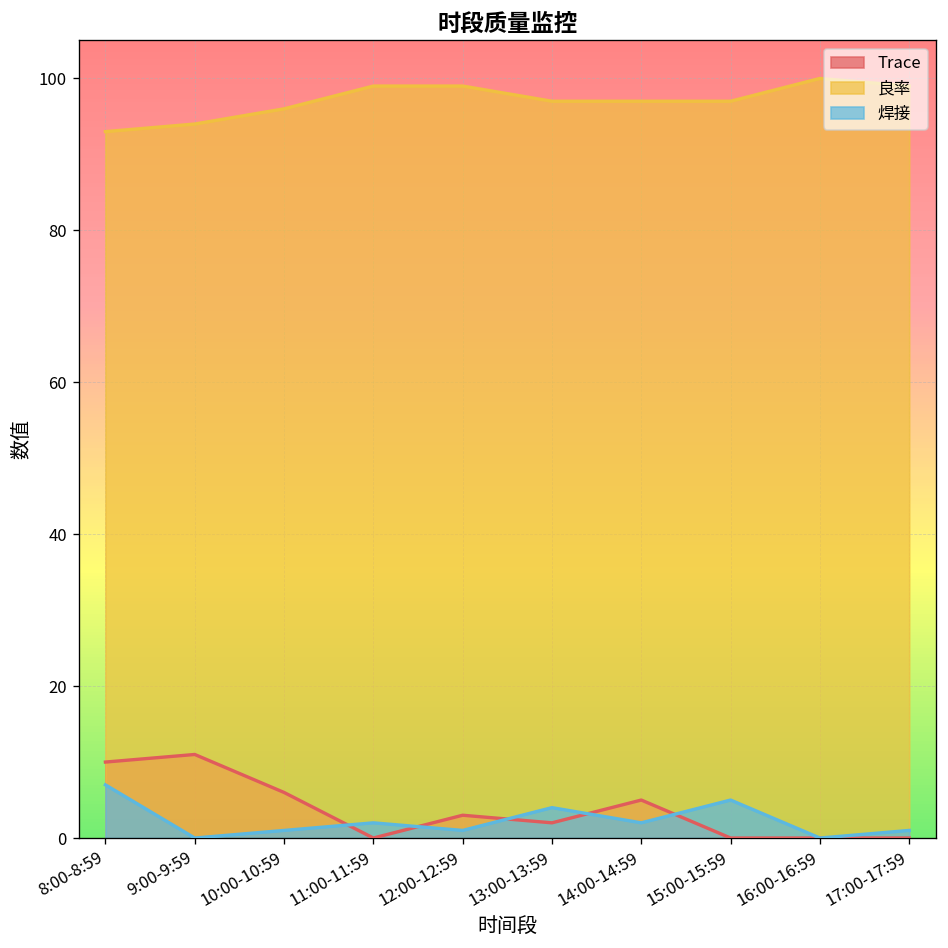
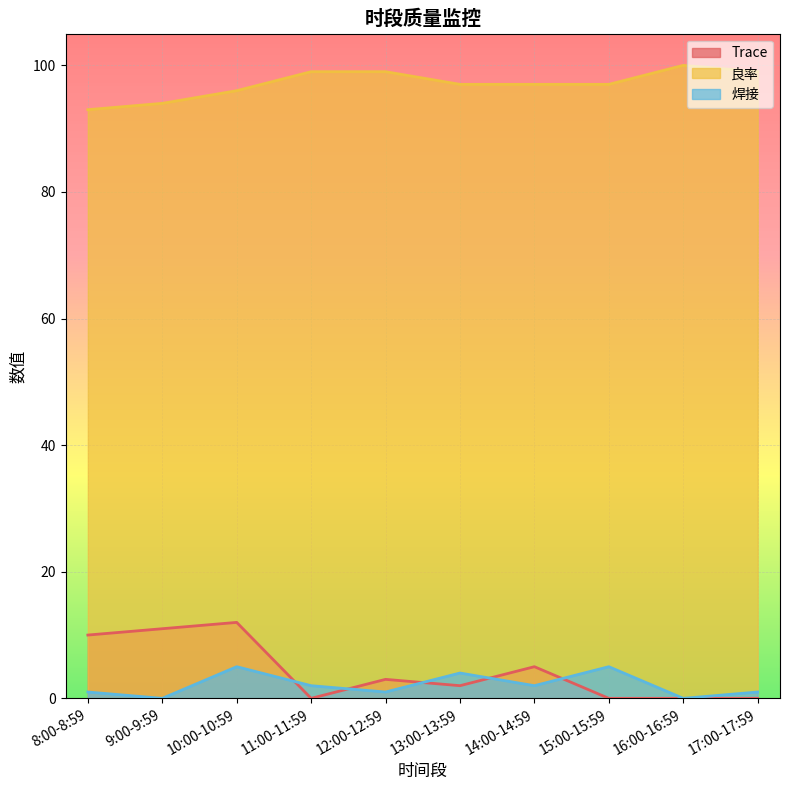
  {
    "Trace": {
      "8:00-8:59": 10,
      "9:00-9:59": 11,
-     "10:00-10:59": 6,
+     "10:00-10:59": 12,
      "11:00-11:59": 0,
      "12:00-12:59": 3,
      "13:00-13:59": 2,
      "14:00-14:59": 5,
      "15:00-15:59": 0,
      "17:00-17:59": 0
    },
    "良率": {
      "8:00-8:59": 93,
      "9:00-9:59": 94,
      "10:00-10:59": 96,
      "11:00-11:59": 99,
      "12:00-12:59": 99,
      "13:00-13:59": 97,
      "14:00-14:59": 97,
      "15:00-15:59": 97,
      "16:00-16:59": 100
    },
    "焊接": {
-     "8:00-8:59": 7,
+     "8:00-8:59": 1,
      "9:00-9:59": 0,
-     "10:00-10:59": 1,
+     "10:00-10:59": 5,
      "11:00-11:59": 2,
      "12:00-12:59": 1,
      "13:00-13:59": 4,
      "14:00-14:59": 2,
      "15:00-15:59": 5,
      "17:00-17:59": 1
    }
  }
